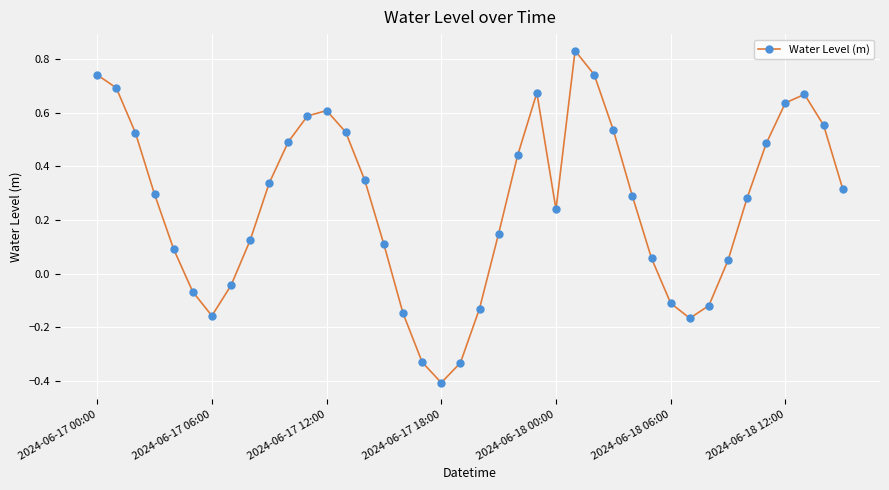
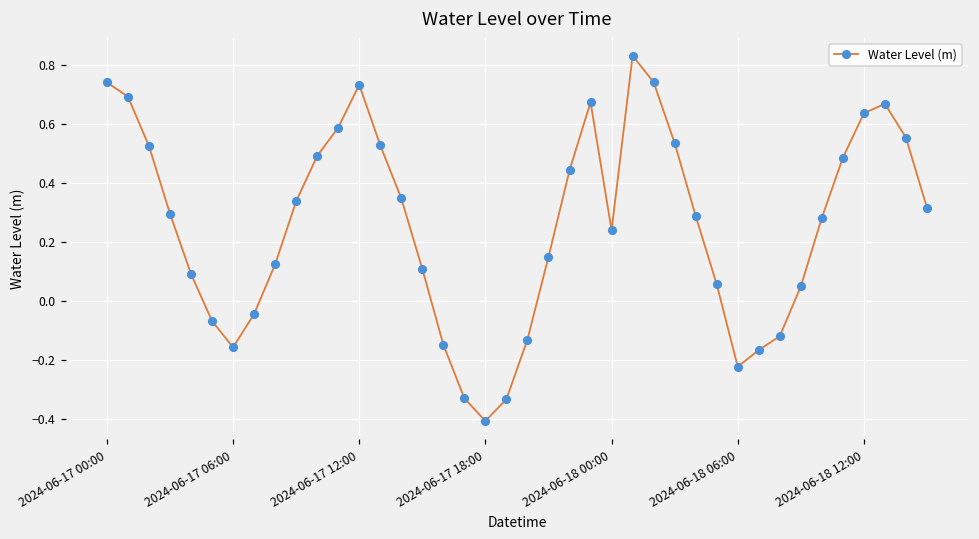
  {
    "2024-06-17 00:00": 0.74,
    "2024-06-17 06:00": -0.16,
-   "2024-06-17 12:00": 0.61,
+   "2024-06-17 12:00": 0.73,
    "2024-06-17 18:00": -0.41,
    "2024-06-18 00:00": 0.24,
-   "2024-06-18 06:00": -0.11,
+   "2024-06-18 06:00": -0.22,
    "2024-06-18 12:00": 0.64
  }
